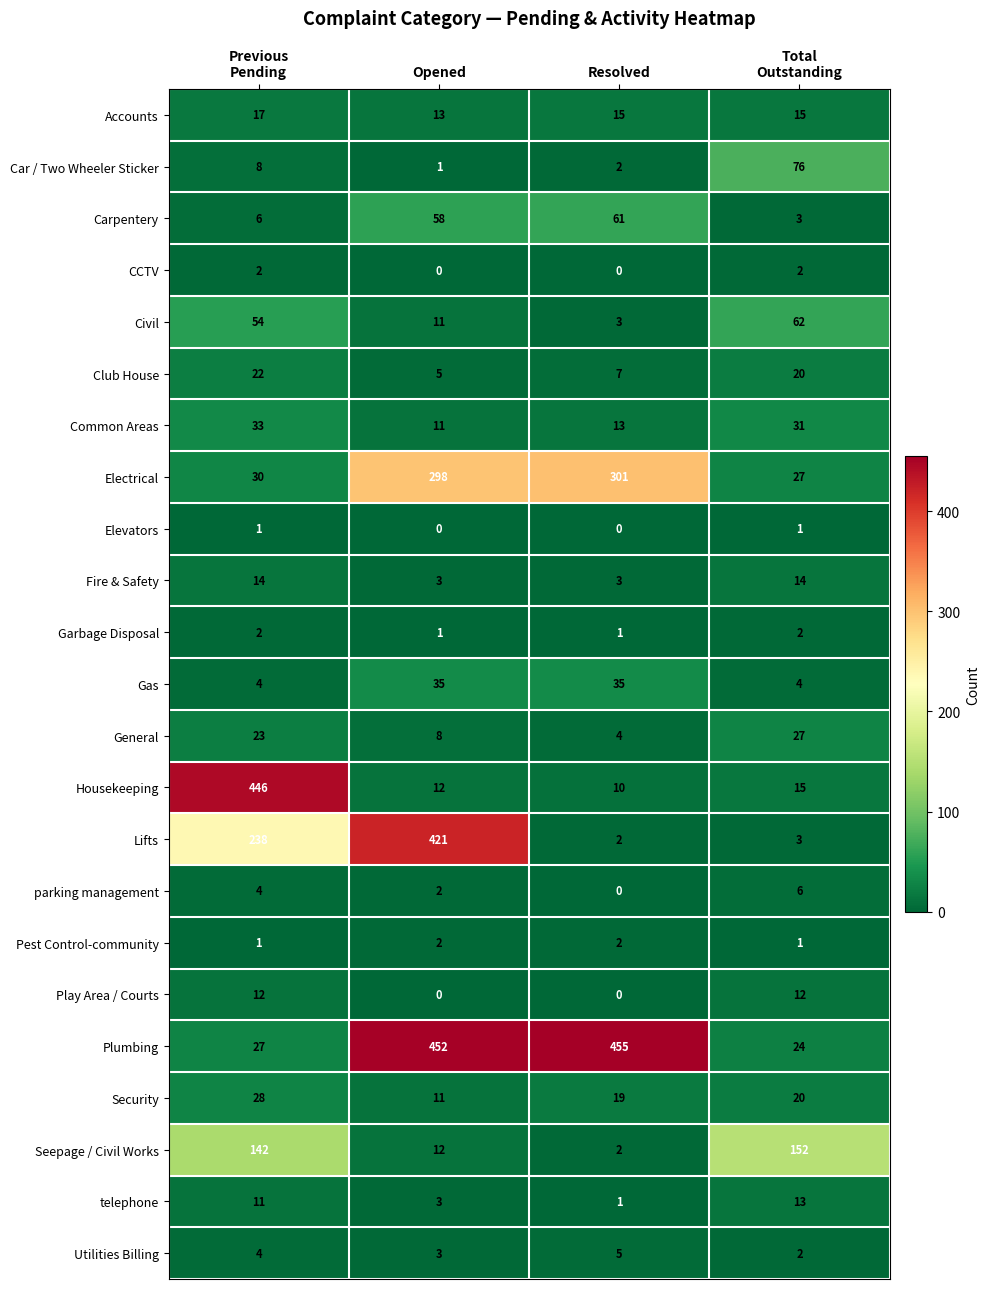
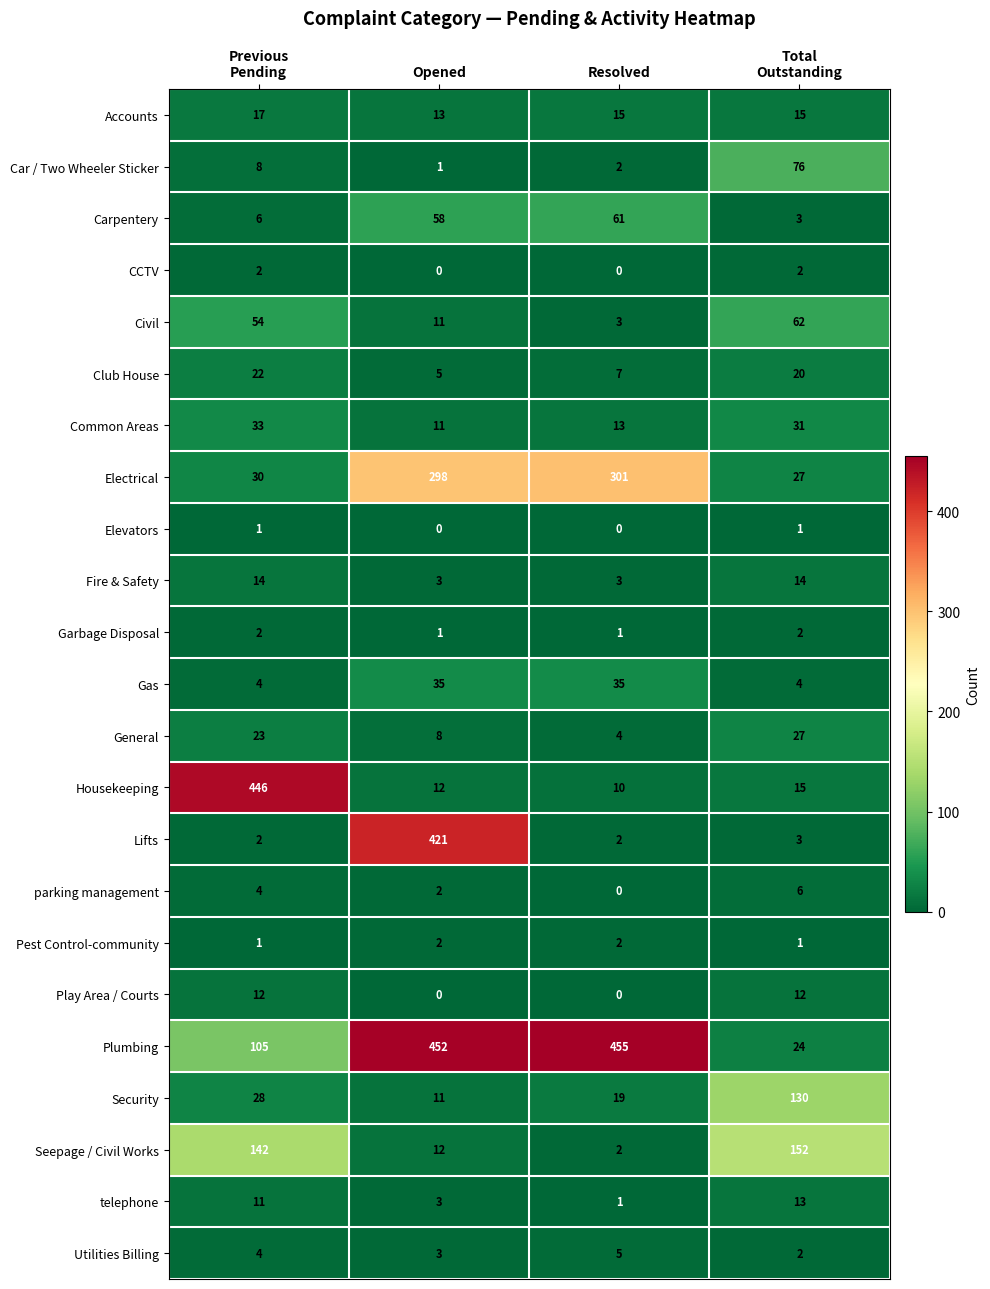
  {
    "Accounts": {
      "Previous Pending": 17,
      "Opened": 13,
      "Resolved": 15,
      "Total Outstanding": 15
    },
    "Car / Two Wheeler Sticker": {
      "Previous Pending": 8,
      "Opened": 1,
      "Resolved": 2,
      "Total Outstanding": 76
    },
    "Carpentery": {
      "Previous Pending": 6,
      "Opened": 58,
      "Resolved": 61,
      "Total Outstanding": 3
    },
    "CCTV": {
      "Previous Pending": 2,
      "Opened": 0,
      "Resolved": 0,
      "Total Outstanding": 2
    },
    "Civil": {
      "Previous Pending": 54,
      "Opened": 11,
      "Resolved": 3,
      "Total Outstanding": 62
    },
    "Club House": {
      "Previous Pending": 22,
      "Opened": 5,
      "Resolved": 7,
      "Total Outstanding": 20
    },
    "Common Areas": {
      "Previous Pending": 33,
      "Opened": 11,
      "Resolved": 13,
      "Total Outstanding": 31
    },
    "Electrical": {
      "Previous Pending": 30,
      "Opened": 298,
      "Resolved": 301,
      "Total Outstanding": 27
    },
    "Elevators": {
      "Previous Pending": 1,
      "Opened": 0,
      "Resolved": 0,
      "Total Outstanding": 1
    },
    "Fire & Safety": {
      "Previous Pending": 14,
      "Opened": 3,
      "Resolved": 3,
      "Total Outstanding": 14
    },
    "Garbage Disposal": {
      "Previous Pending": 2,
      "Opened": 1,
      "Resolved": 1,
      "Total Outstanding": 2
    },
    "Gas": {
      "Previous Pending": 4,
      "Opened": 35,
      "Resolved": 35,
      "Total Outstanding": 4
    },
    "General": {
      "Previous Pending": 23,
      "Opened": 8,
      "Resolved": 4,
      "Total Outstanding": 27
    },
    "Housekeeping": {
      "Previous Pending": 446,
      "Opened": 12,
      "Resolved": 10,
      "Total Outstanding": 15
    },
    "Lifts": {
-     "Previous Pending": 238,
+     "Previous Pending": 2,
      "Opened": 421,
      "Resolved": 2,
      "Total Outstanding": 3
    },
    "parking management": {
      "Previous Pending": 4,
      "Opened": 2,
      "Resolved": 0,
      "Total Outstanding": 6
    },
    "Pest Control-community": {
      "Previous Pending": 1,
      "Opened": 2,
      "Resolved": 2,
      "Total Outstanding": 1
    },
    "Play Area / Courts": {
      "Previous Pending": 12,
      "Opened": 0,
      "Resolved": 0,
      "Total Outstanding": 12
    },
    "Plumbing": {
-     "Previous Pending": 27,
+     "Previous Pending": 105,
      "Opened": 452,
      "Resolved": 455,
      "Total Outstanding": 24
    },
    "Security": {
      "Previous Pending": 28,
      "Opened": 11,
      "Resolved": 19,
-     "Total Outstanding": 20
+     "Total Outstanding": 130
    },
    "Seepage / Civil Works": {
      "Previous Pending": 142,
      "Opened": 12,
      "Resolved": 2,
      "Total Outstanding": 152
    },
    "telephone": {
      "Previous Pending": 11,
      "Opened": 3,
      "Resolved": 1,
      "Total Outstanding": 13
    },
    "Utilities Billing": {
      "Previous Pending": 4,
      "Opened": 3,
      "Resolved": 5,
      "Total Outstanding": 2
    }
  }
